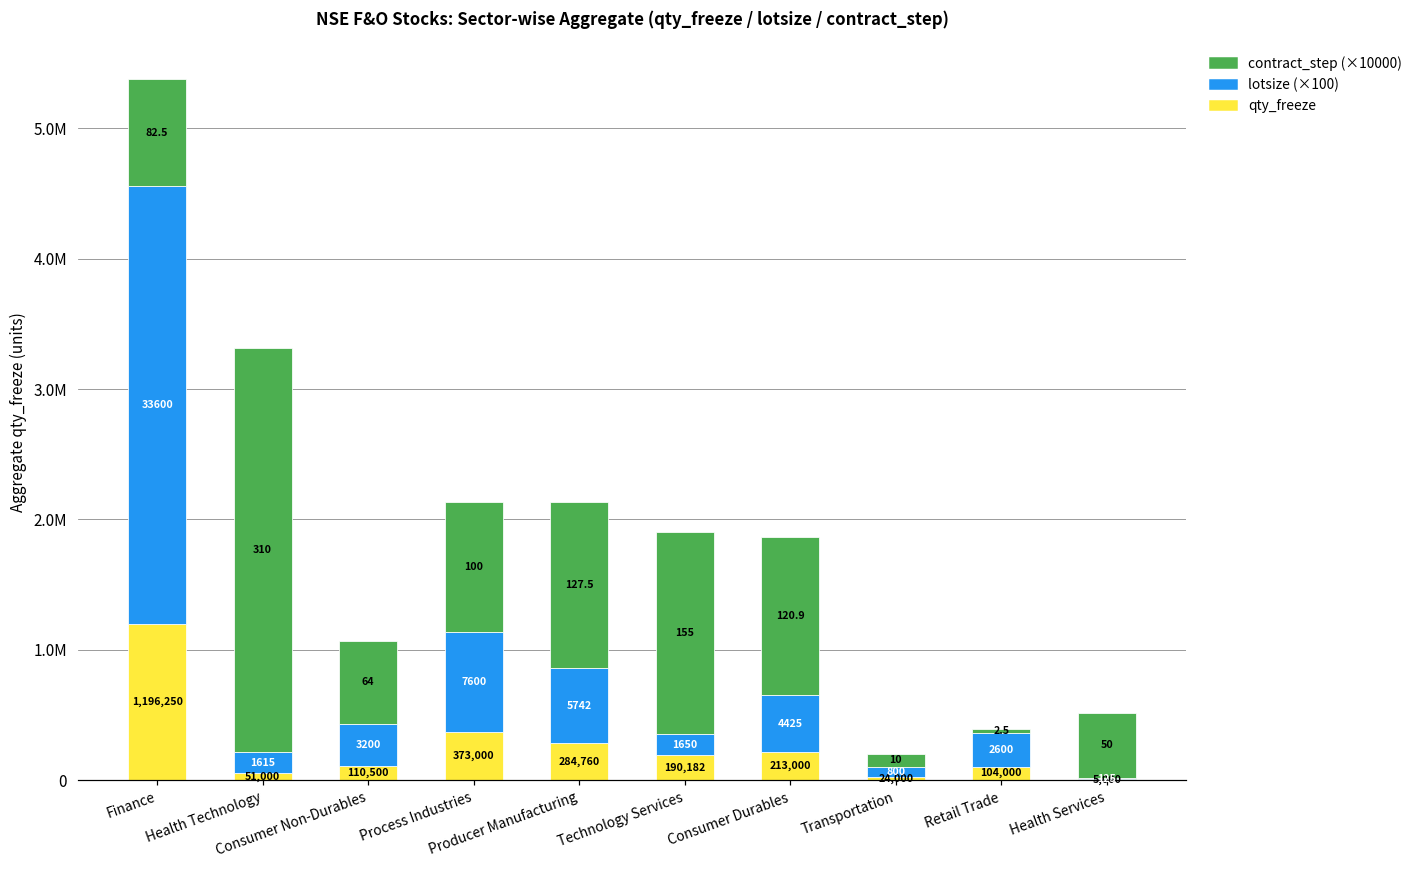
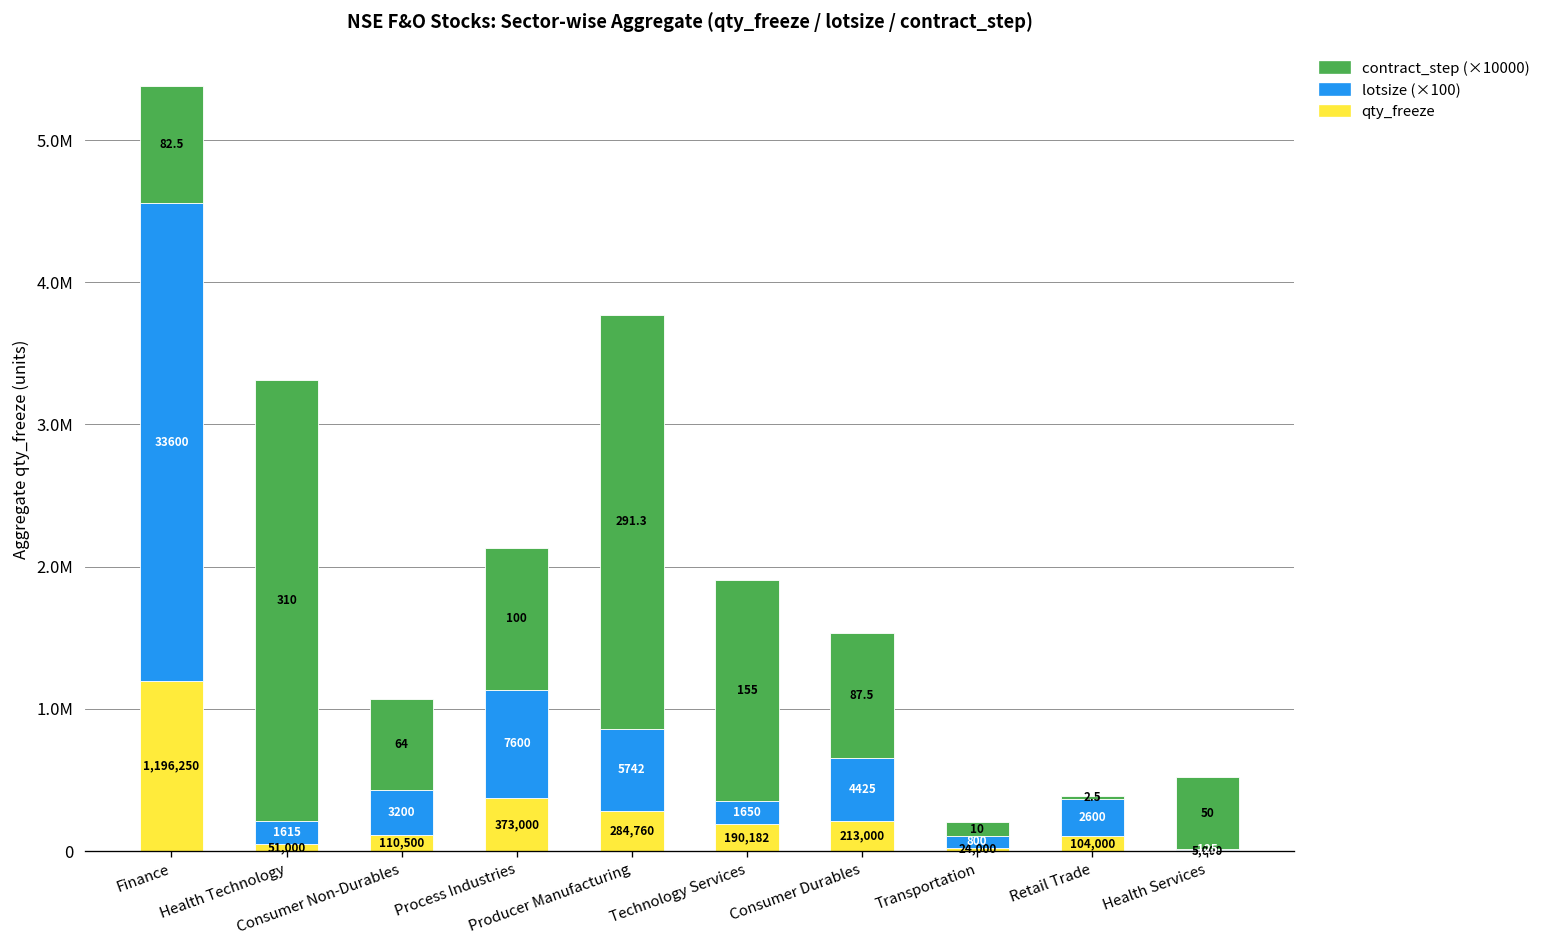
  {
    "qty_freeze": {
      "Finance": "1,196,250",
      "Health Technology": "51,000",
      "Consumer Non-Durables": "110,500",
      "Process Industries": "373,000",
      "Producer Manufacturing": "284,760",
      "Technology Services": "190,182",
      "Consumer Durables": "213,000",
      "Retail Trade": "104,000"
    },
    "contract_step (×10000)": {
-     "Producer Manufacturing": "127.5",
-     "Consumer Durables": "120.9"
+     "Producer Manufacturing": "291.3",
+     "Consumer Durables": "87.5"
    }
  }
